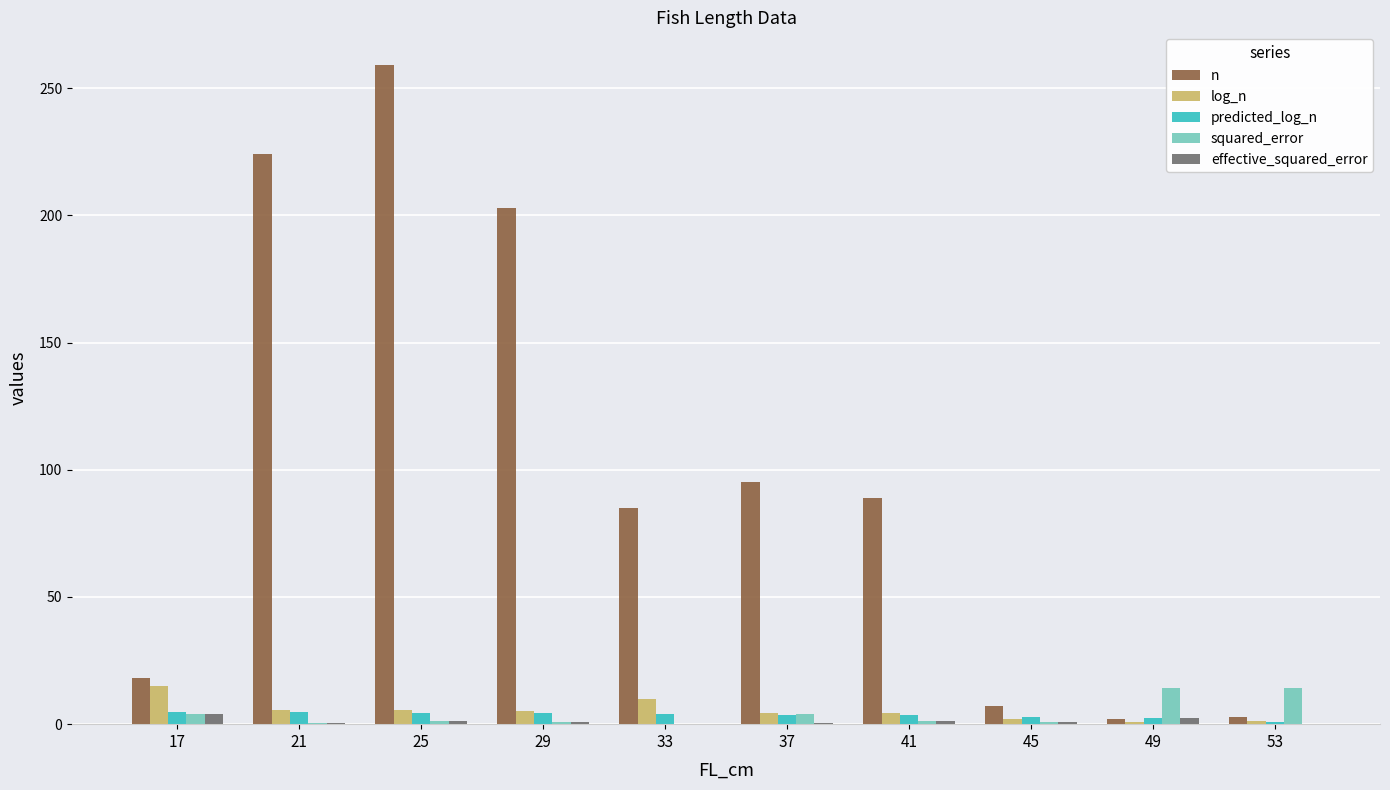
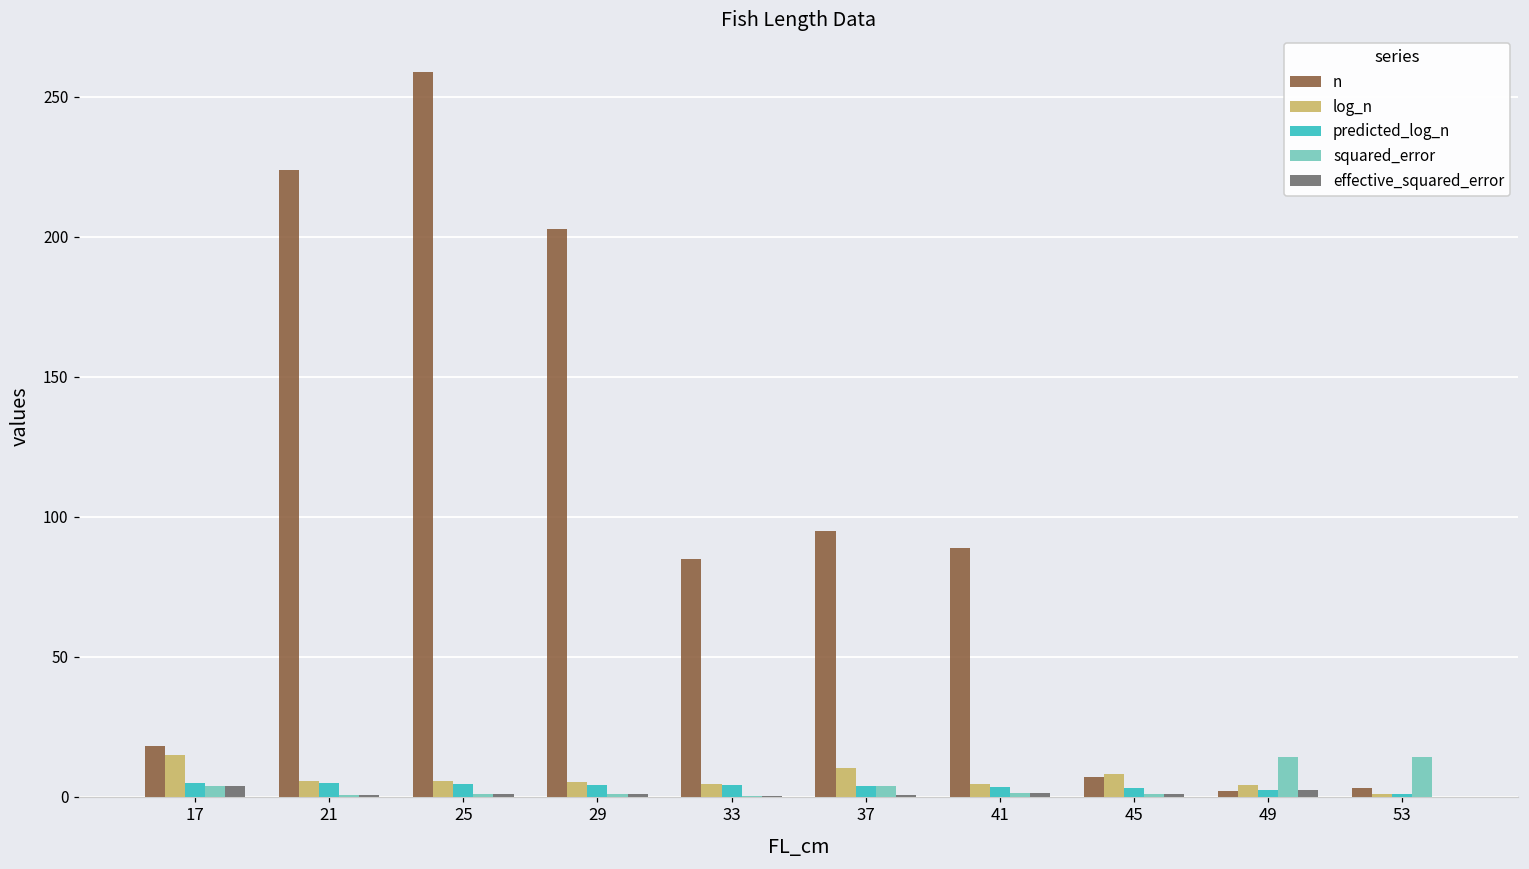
  {
    "log_n": {
      "17": 15,
      "21": 5,
      "25": 6,
      "29": 5,
-     "33": 10,
-     "37": 5,
+     "33": 4,
+     "37": 10,
      "41": 4,
-     "45": 2,
-     "49": 1,
+     "45": 8,
+     "49": 4,
      "53": 1
    },
    "predicted_log_n": {
      "17": 5,
      "21": 5,
      "25": 5,
      "29": 4,
      "33": 4,
      "37": 4,
      "41": 3,
      "45": 3,
      "49": 2
    },
    "squared_error": {
      "17": 4,
      "25": 1,
      "29": 1,
      "37": 4,
      "41": 1,
      "45": 1,
      "49": 14,
      "53": 14
    }
  }
